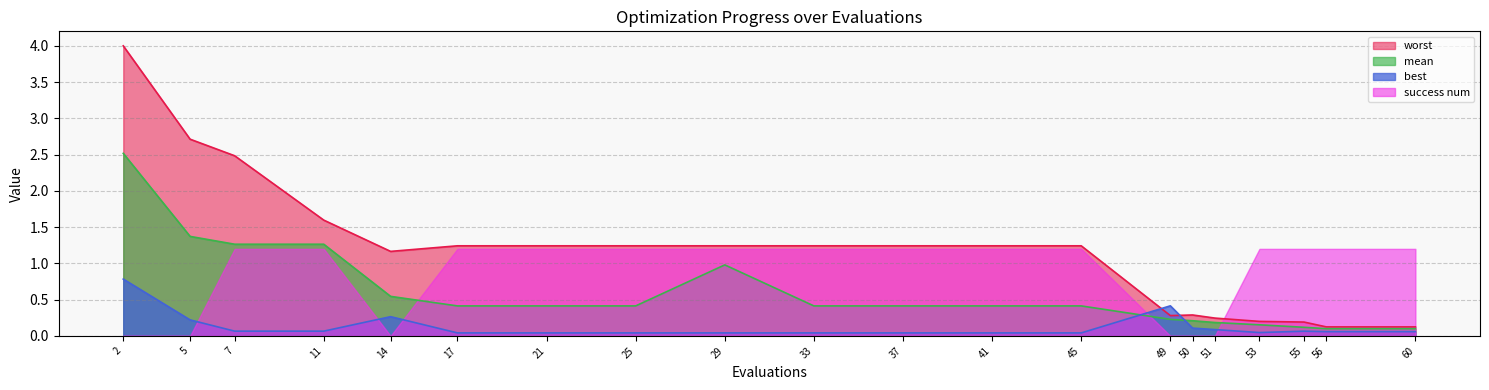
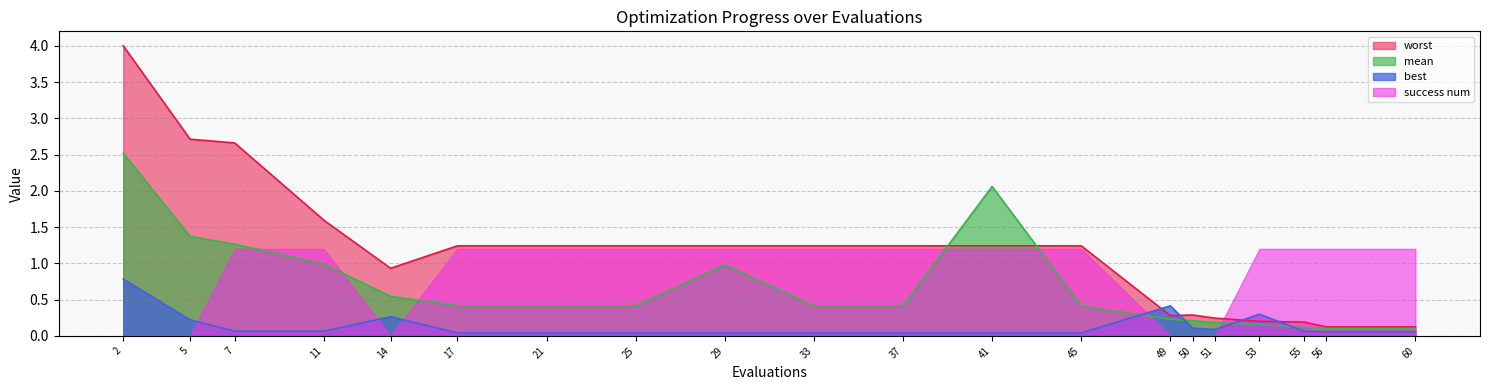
  {
    "worst": {
      "2": 4.0,
      "5": 2.7,
-     "7": 2.5,
+     "7": 2.7,
      "11": 1.6,
-     "14": 1.2,
+     "14": 0.9,
      "17": 1.2,
      "21": 1.2,
      "25": 1.2,
      "29": 1.2,
      "33": 1.2,
      "37": 1.2,
      "41": 1.2,
      "45": 1.2,
      "49": 0.3,
      "50": 0.3,
      "51": 0.2,
      "53": 0.2,
      "55": 0.2
    },
    "mean": {
      "2": 2.5,
      "5": 1.4,
      "7": 1.3,
-     "11": 1.3,
+     "11": 1.0,
      "14": 0.5,
      "17": 0.4,
      "21": 0.4,
      "25": 0.4,
      "29": 1.0,
      "33": 0.4,
      "37": 0.4,
-     "41": 0.4,
+     "41": 2.1,
      "45": 0.4,
      "49": 0.2,
      "50": 0.2,
      "51": 0.2,
      "53": 0.2,
      "55": 0.1
    },
    "best": {
      "2": 0.8,
      "5": 0.2,
      "7": 0.1,
      "11": 0.1,
      "14": 0.3,
      "17": 0.0,
      "21": 0.0,
      "25": 0.0,
      "29": 0.0,
      "33": 0.0,
      "37": 0.0,
      "41": 0.0,
      "45": 0.0,
      "49": 0.4,
      "50": 0.1,
      "51": 0.1,
-     "53": 0.0,
+     "53": 0.3,
      "55": 0.1,
      "56": 0.1,
      "60": 0.1
    },
    "success num": {
      "2": 0.0,
      "5": 0.0,
      "7": 1.2,
      "11": 1.2,
      "14": 0.0,
      "17": 1.2,
      "21": 1.2,
      "25": 1.2,
      "29": 1.2,
      "33": 1.2,
      "37": 1.2,
      "41": 1.2,
      "45": 1.2,
      "49": 0.0,
      "50": 0.0,
      "51": 0.0,
      "53": 1.2,
      "55": 1.2,
      "56": 1.2,
      "60": 1.2
    }
  }
